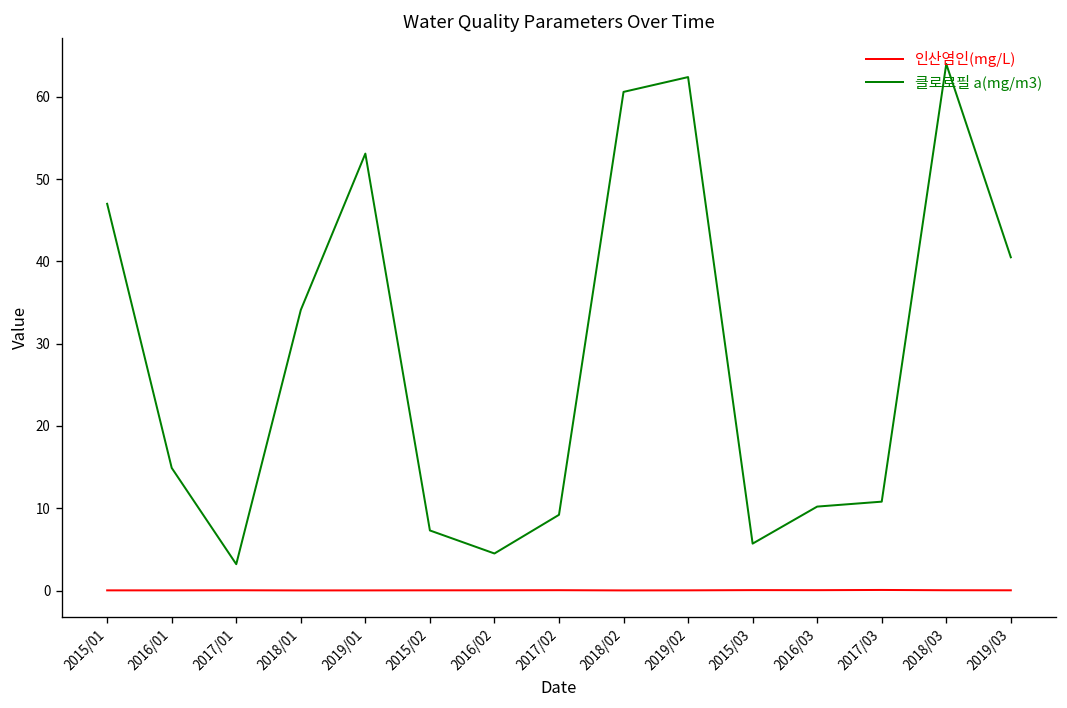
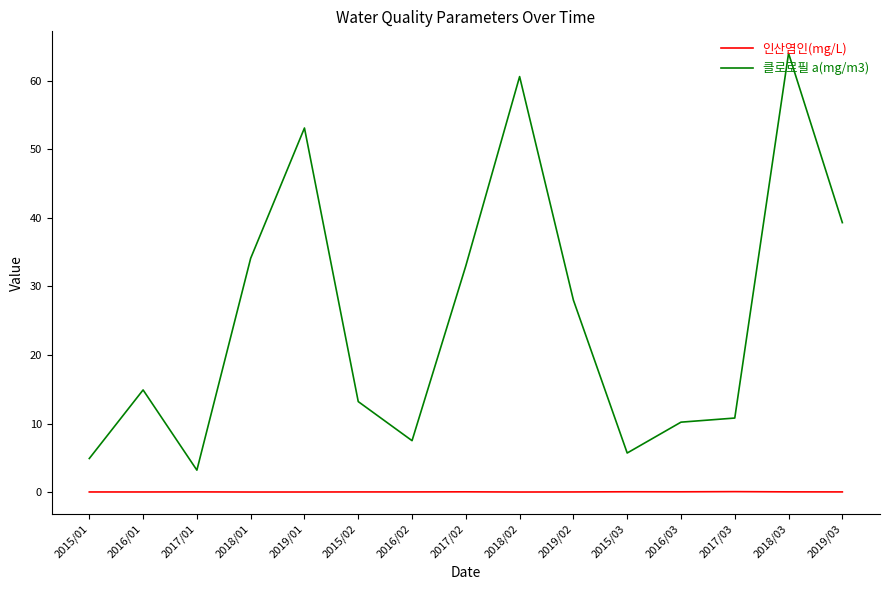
  {
    "인산염인(mg/L)": {
      "2015/01": 0,
      "2016/01": 0,
      "2017/01": 0,
      "2018/01": 0,
      "2019/01": 0,
      "2015/02": 0,
      "2016/02": 0,
      "2017/02": 0,
      "2018/02": 0,
      "2019/02": 0,
      "2015/03": 0,
      "2016/03": 0,
      "2017/03": 0,
      "2018/03": 0,
      "2019/03": 0
    },
    "클로로필 a(mg/m3)": {
-     "2015/01": 47,
+     "2015/01": 5,
      "2016/01": 15,
      "2017/01": 3,
      "2018/01": 34,
      "2019/01": 53,
-     "2015/02": 7,
-     "2016/02": 5,
-     "2017/02": 9,
+     "2015/02": 13,
+     "2016/02": 8,
+     "2017/02": 33,
      "2018/02": 61,
-     "2019/02": 62,
+     "2019/02": 28,
      "2015/03": 6,
      "2016/03": 10,
      "2017/03": 11,
      "2018/03": 64,
-     "2019/03": 41
+     "2019/03": 39
    }
  }
